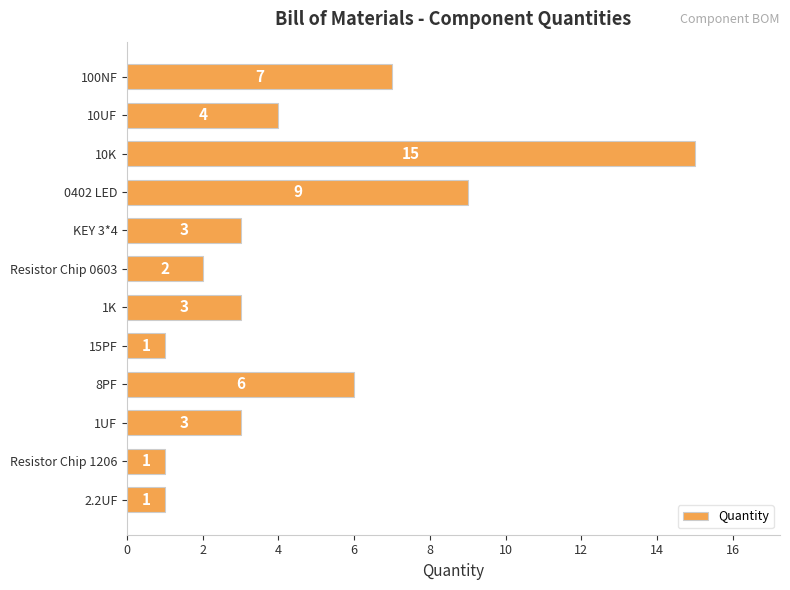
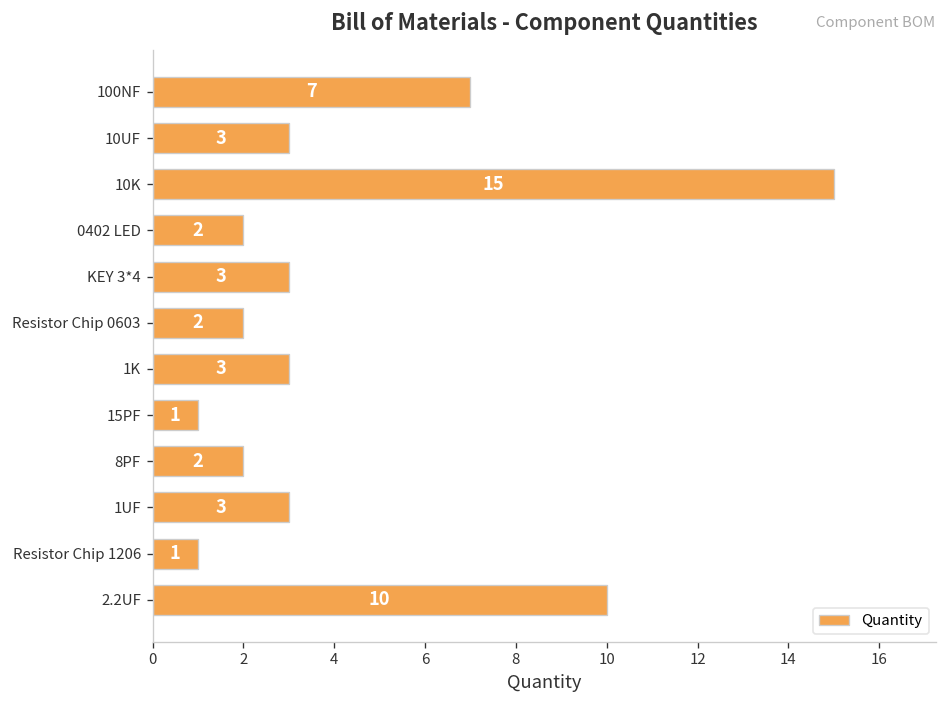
  {
    "100NF": 7,
-   "10UF": 4,
+   "10UF": 3,
    "10K": 15,
-   "0402 LED": 9,
+   "0402 LED": 2,
    "KEY 3*4": 3,
    "Resistor Chip 0603": 2,
    "1K": 3,
    "15PF": 1,
-   "8PF": 6,
+   "8PF": 2,
    "1UF": 3,
    "Resistor Chip 1206": 1,
-   "2.2UF": 1
+   "2.2UF": 10
  }
